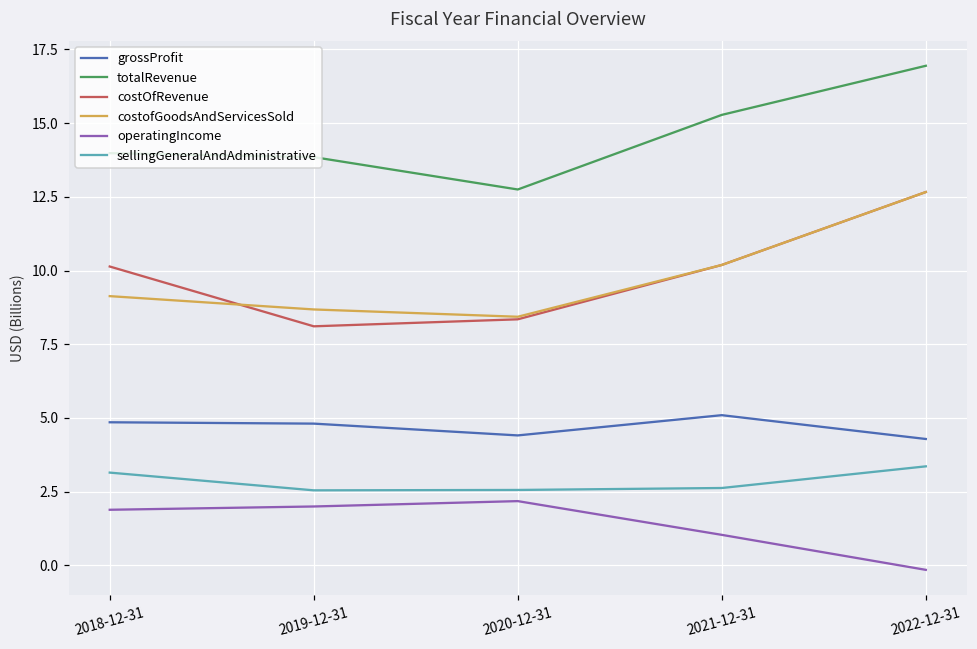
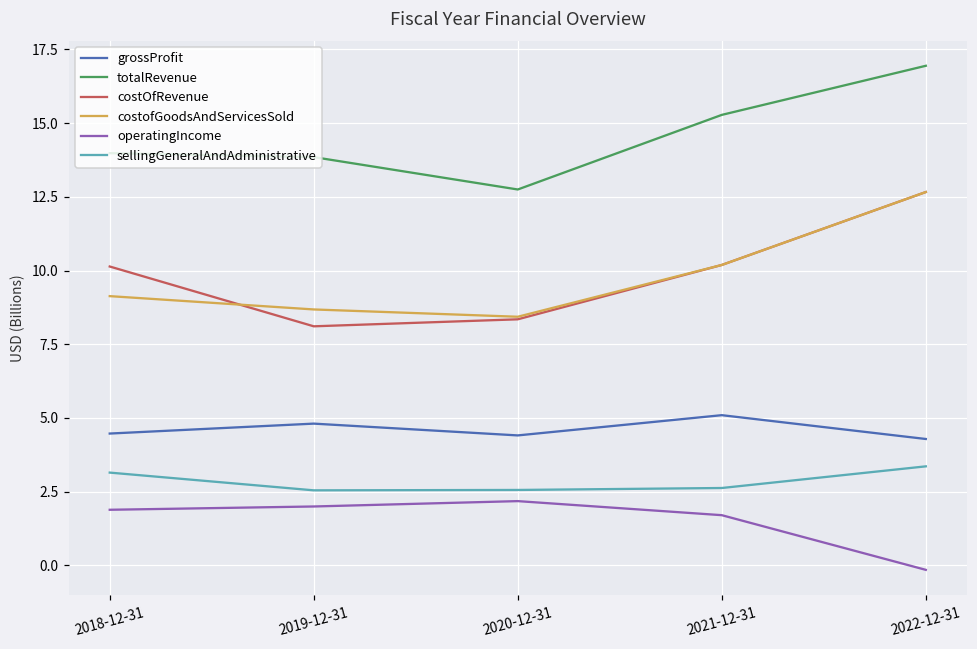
  {
    "grossProfit": {
-     "2018-12-31": 4.9,
+     "2018-12-31": 4.5,
      "2019-12-31": 4.8,
      "2020-12-31": 4.4,
      "2021-12-31": 5.1,
      "2022-12-31": 4.3
    },
    "totalRevenue": {
      "2020-12-31": 12.8,
      "2021-12-31": 15.3,
      "2022-12-31": 16.9
    },
    "costOfRevenue": {
      "2018-12-31": 10.1,
      "2019-12-31": 8.1
    },
    "costofGoodsAndServicesSold": {
      "2018-12-31": 9.1,
      "2019-12-31": 8.7
    },
    "operatingIncome": {
      "2018-12-31": 1.9,
      "2019-12-31": 2.0,
      "2020-12-31": 2.2,
-     "2021-12-31": 1.0,
+     "2021-12-31": 1.7,
      "2022-12-31": -0.2
    },
    "sellingGeneralAndAdministrative": {
      "2018-12-31": 3.1,
      "2019-12-31": 2.5,
      "2020-12-31": 2.6,
      "2021-12-31": 2.6,
      "2022-12-31": 3.4
    }
  }
